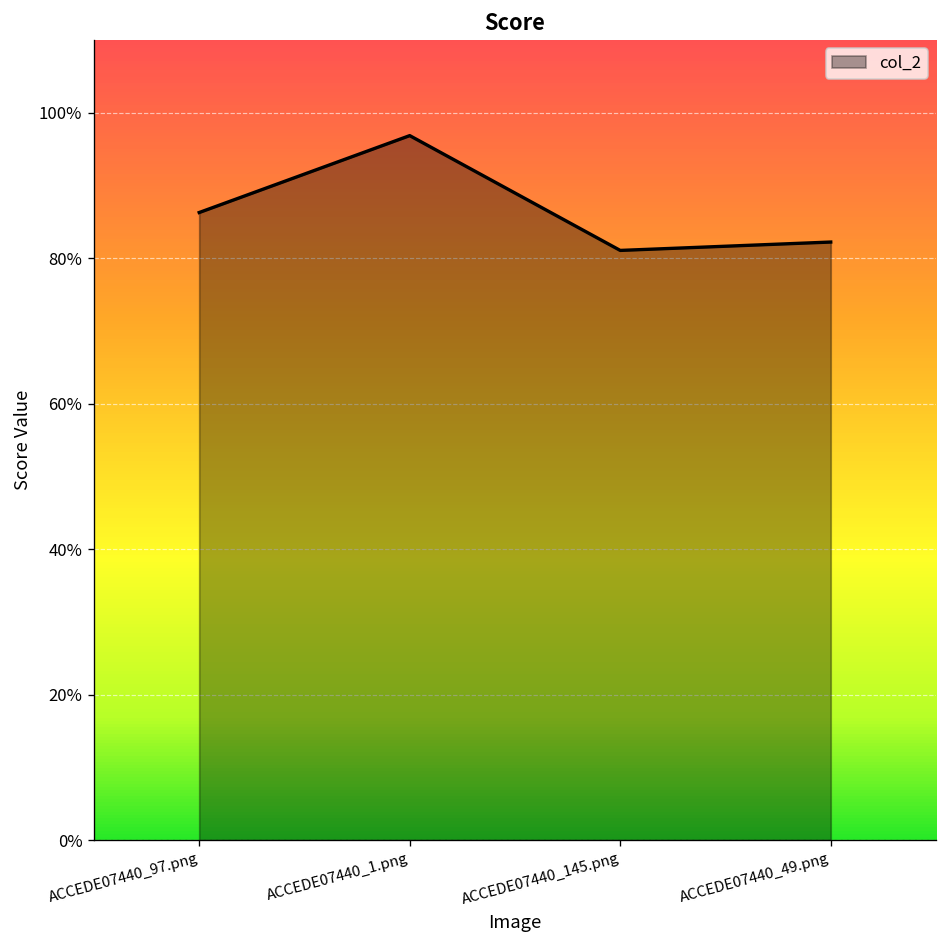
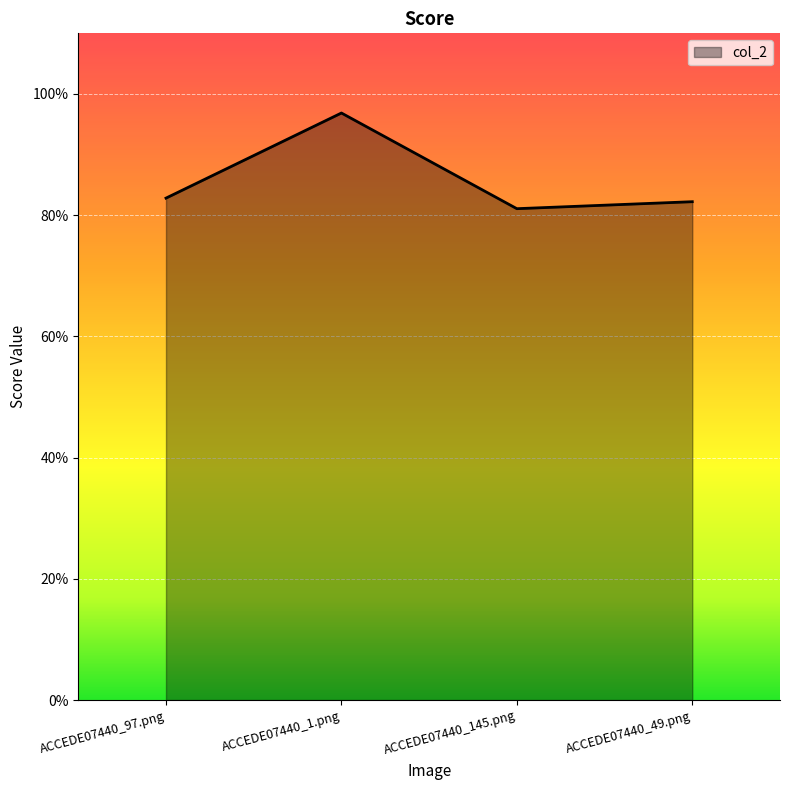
  {
-   "ACCEDE07440_97.png": "86%",
+   "ACCEDE07440_97.png": "83%",
    "ACCEDE07440_1.png": "97%",
    "ACCEDE07440_145.png": "81%",
    "ACCEDE07440_49.png": "82%"
  }
